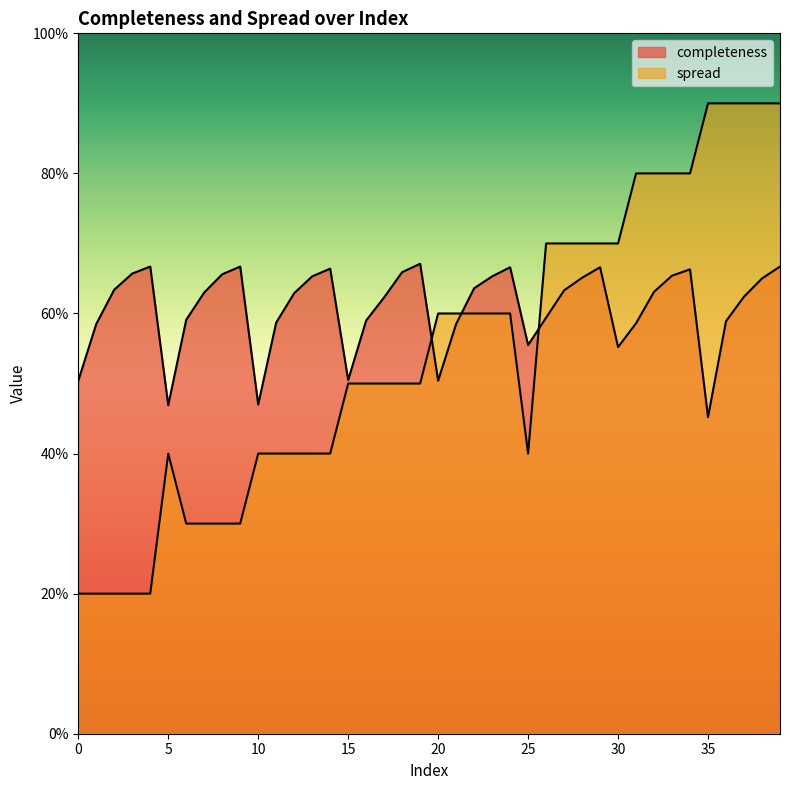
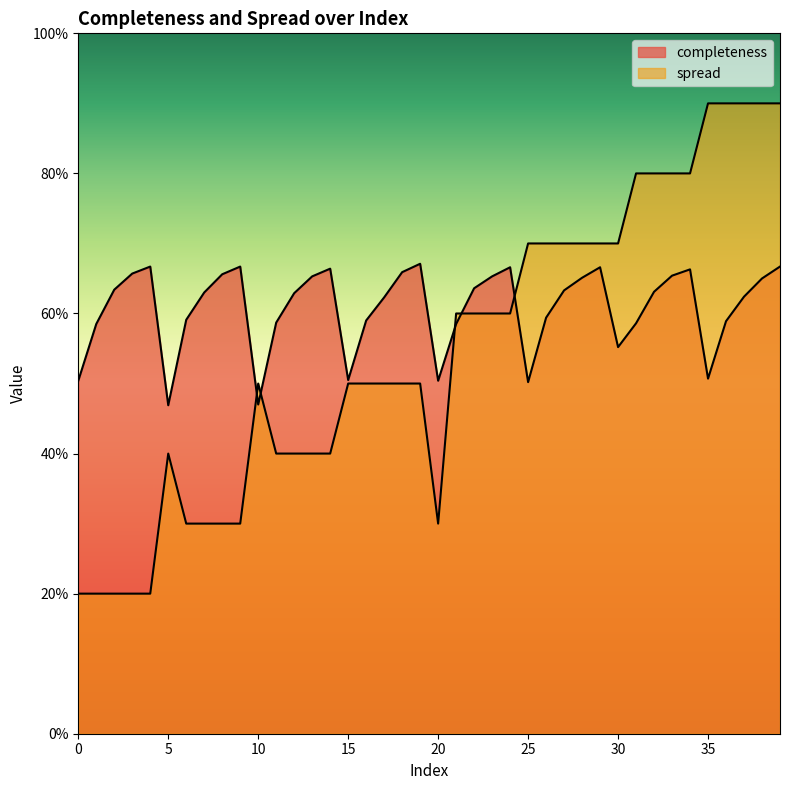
  {
    "completeness": {
      "0": "50%",
      "5": "47%",
      "10": "47%",
      "15": "51%",
      "20": "50%",
-     "25": "56%",
+     "25": "50%",
      "30": "55%",
-     "35": "45%"
+     "35": "51%"
    },
    "spread": {
      "0": "20%",
      "5": "40%",
-     "10": "40%",
+     "10": "50%",
      "15": "50%",
-     "20": "60%",
-     "25": "40%",
+     "20": "30%",
+     "25": "70%",
      "30": "70%",
      "35": "90%"
    }
  }
